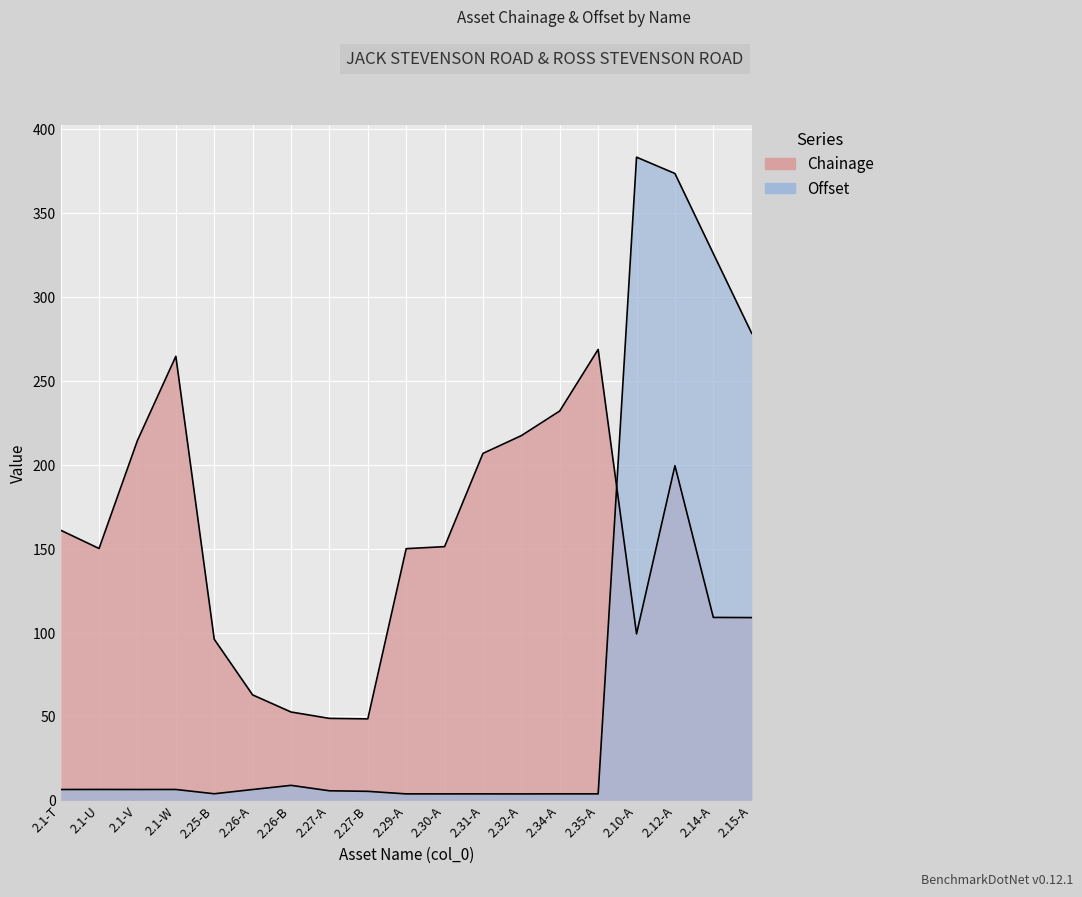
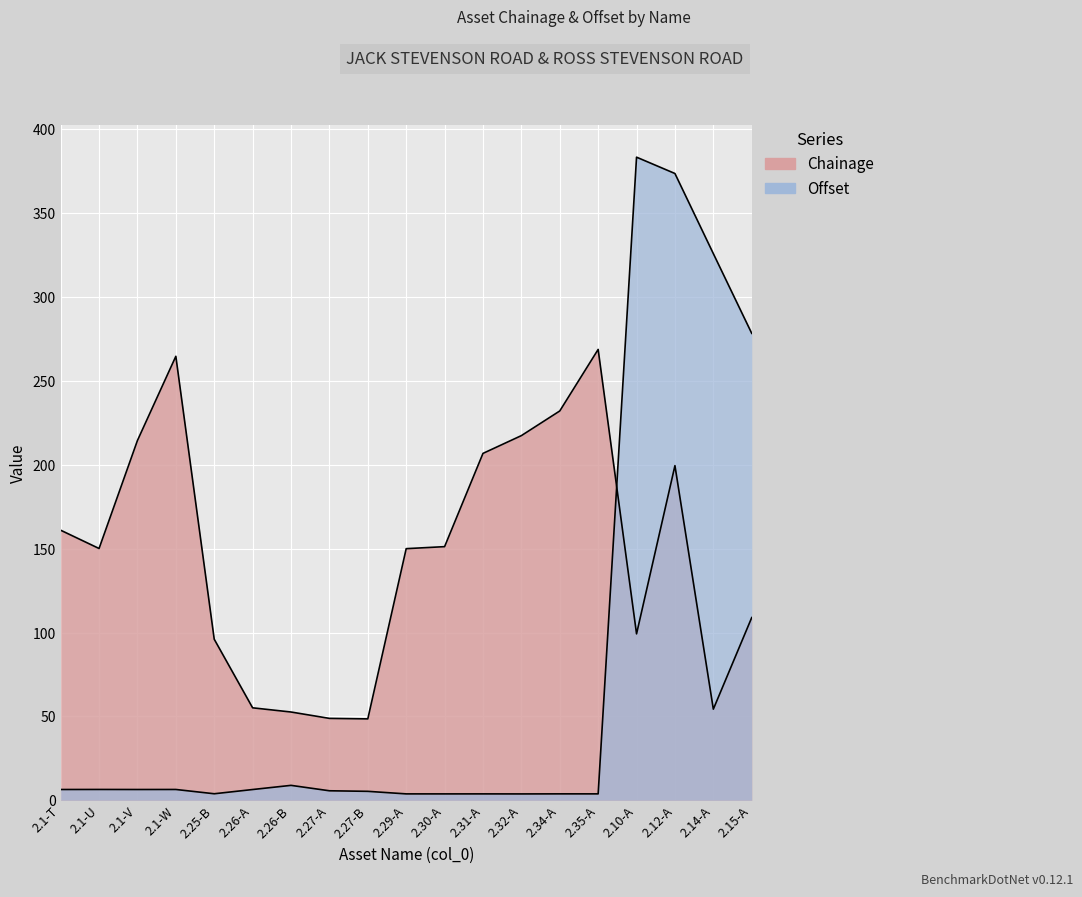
  {
    "Chainage": {
      "2.1-T": 161,
      "2.1-U": 150,
      "2.1-V": 215,
      "2.1-W": 265,
      "2.25-B": 96,
-     "2.26-A": 63,
+     "2.26-A": 55,
      "2.26-B": 53,
      "2.27-A": 49,
      "2.27-B": 49,
      "2.29-A": 150,
      "2.30-A": 151,
      "2.31-A": 207,
      "2.32-A": 217,
      "2.34-A": 232,
      "2.35-A": 269,
      "2.10-A": 99,
      "2.12-A": 200,
-     "2.14-A": 109,
+     "2.14-A": 54,
      "2.15-A": 109
    },
    "Offset": {
      "2.1-T": 6,
      "2.1-U": 6,
      "2.1-V": 6,
      "2.1-W": 6,
      "2.25-B": 4,
      "2.26-A": 6,
      "2.26-B": 9,
      "2.27-A": 6,
      "2.27-B": 5,
      "2.29-A": 4,
      "2.30-A": 4,
      "2.31-A": 4,
      "2.32-A": 4,
      "2.34-A": 4,
      "2.35-A": 4,
      "2.10-A": 383,
      "2.12-A": 374,
      "2.14-A": 326,
      "2.15-A": 278
    }
  }
